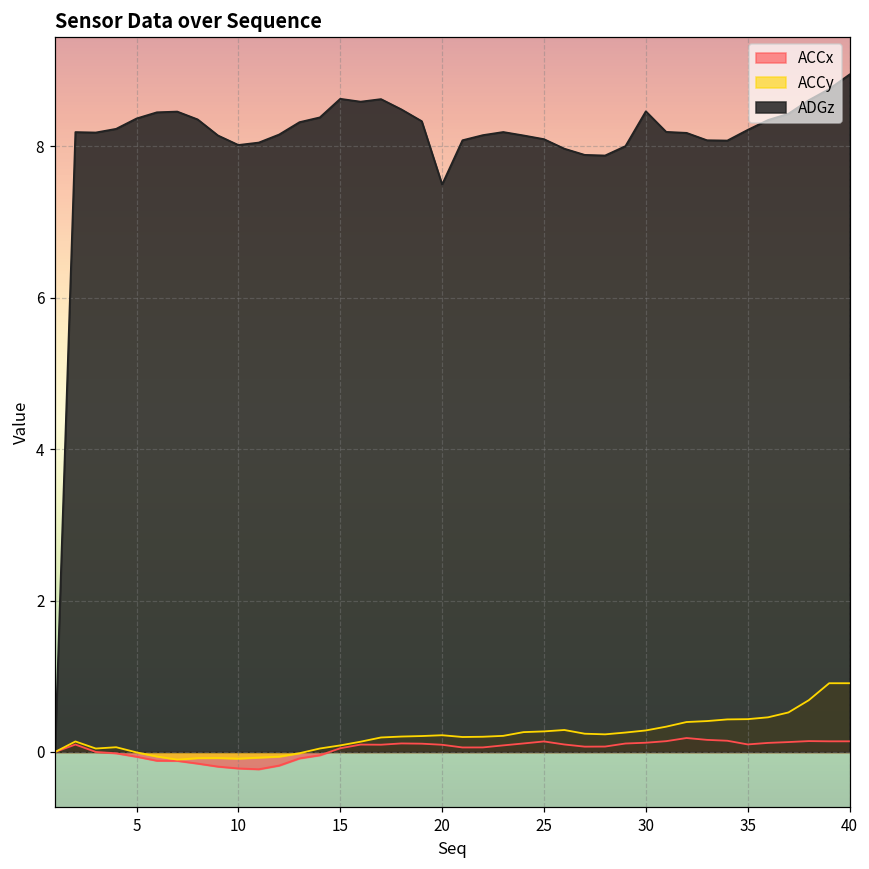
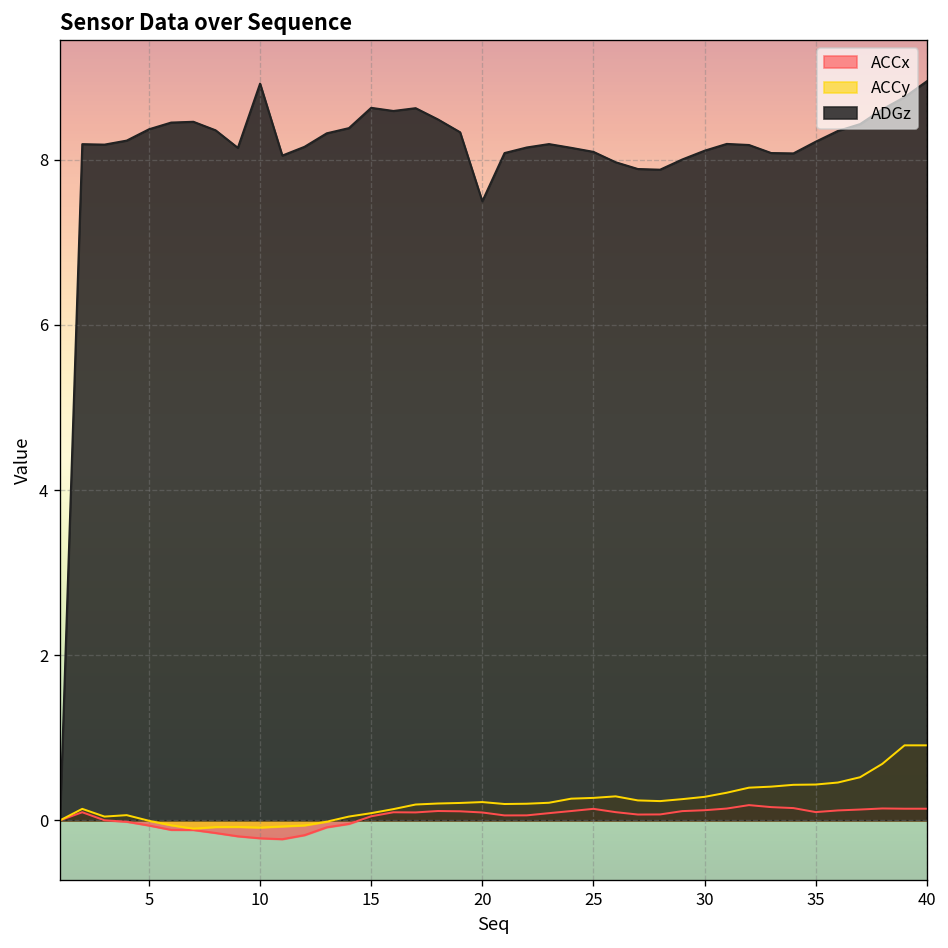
  {
    "ADGz": {
      "5": 8.4,
-     "10": 8.0,
+     "10": 8.9,
      "15": 8.6,
      "20": 7.5,
      "25": 8.1,
-     "30": 8.5,
+     "30": 8.1,
      "35": 8.2,
      "40": 9.0
    }
  }
